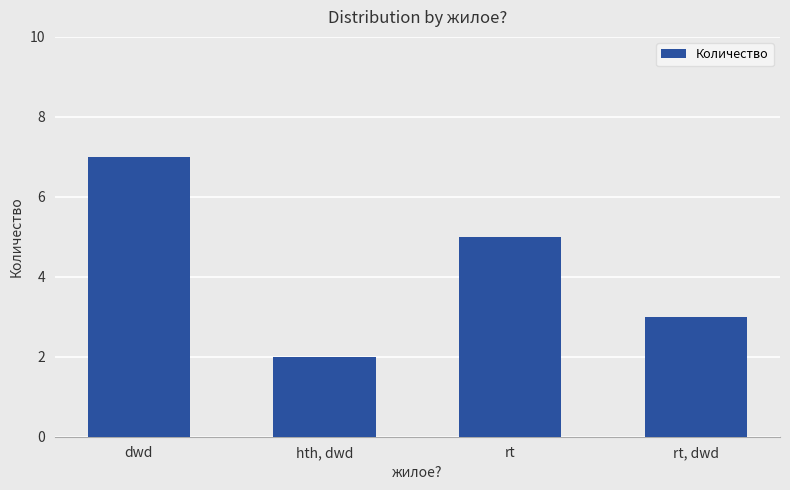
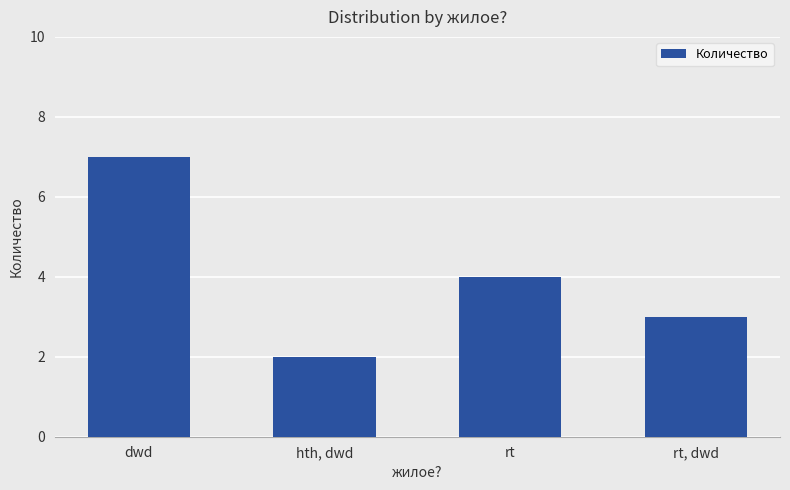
  {
    "dwd": 7,
    "hth, dwd": 2,
-   "rt": 5,
+   "rt": 4,
    "rt, dwd": 3
  }
